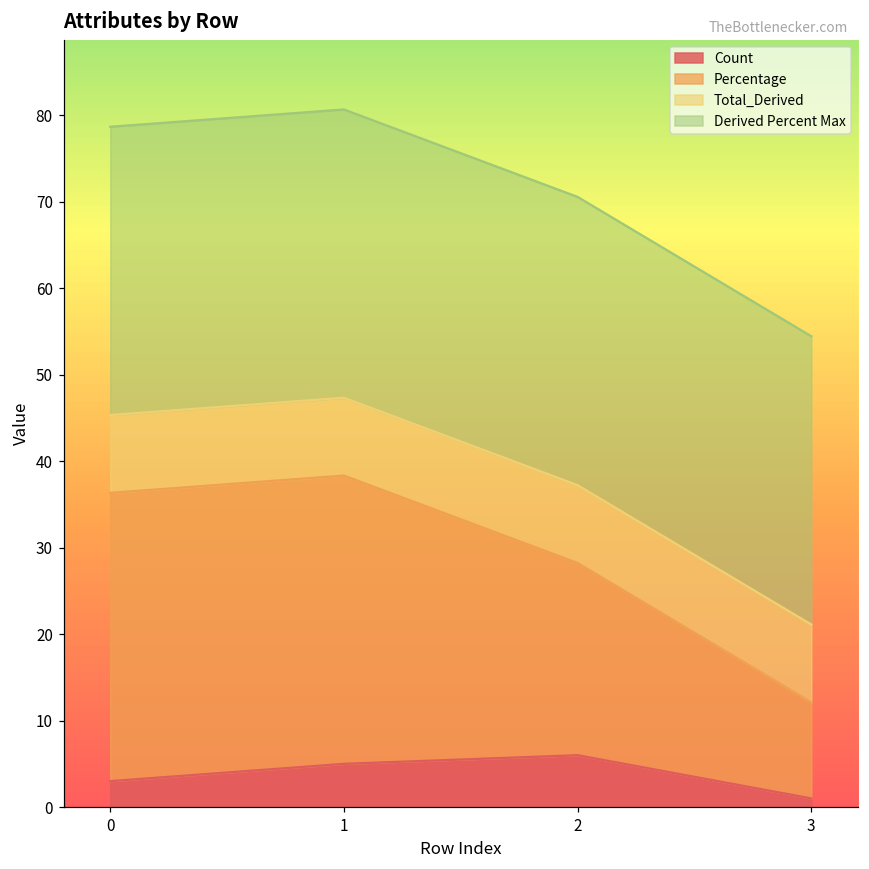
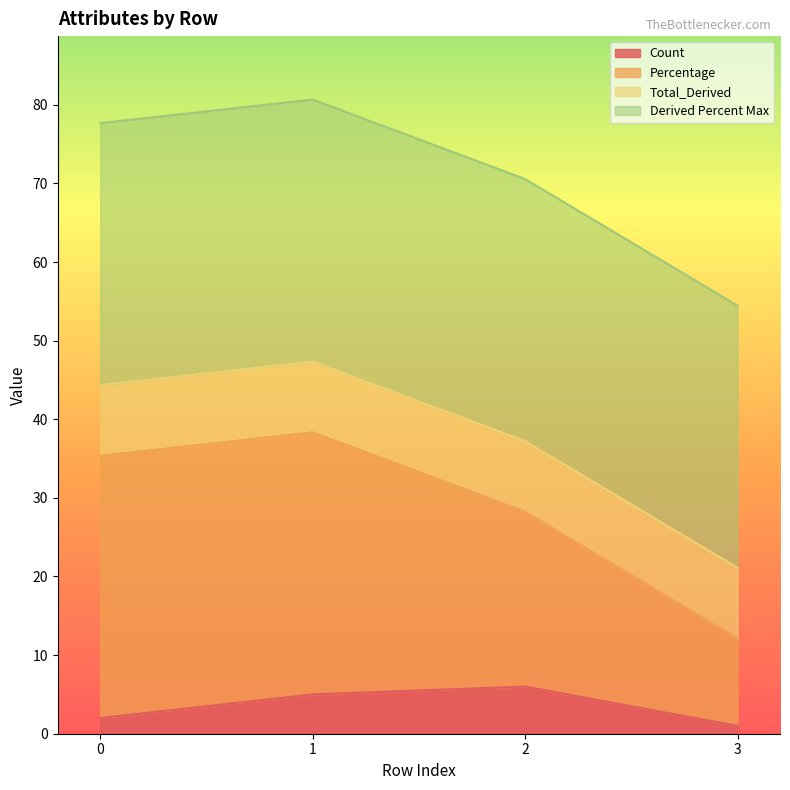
  {
    "Count": {
-     "0": 3,
+     "0": 2,
      "1": 5,
      "2": 6,
      "3": 1
    },
    "Derived Percent Max": {
      "0": 33,
      "1": 33,
      "2": 33,
      "3": 33
    }
  }
